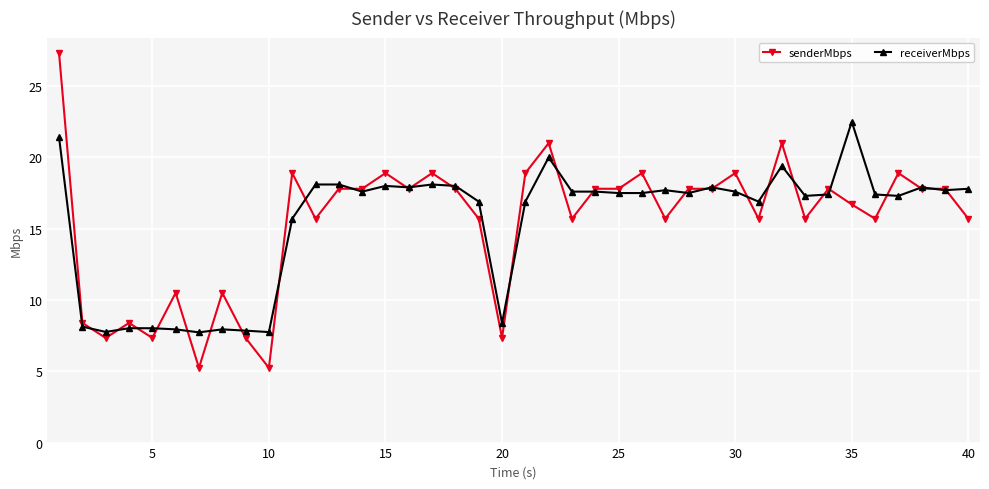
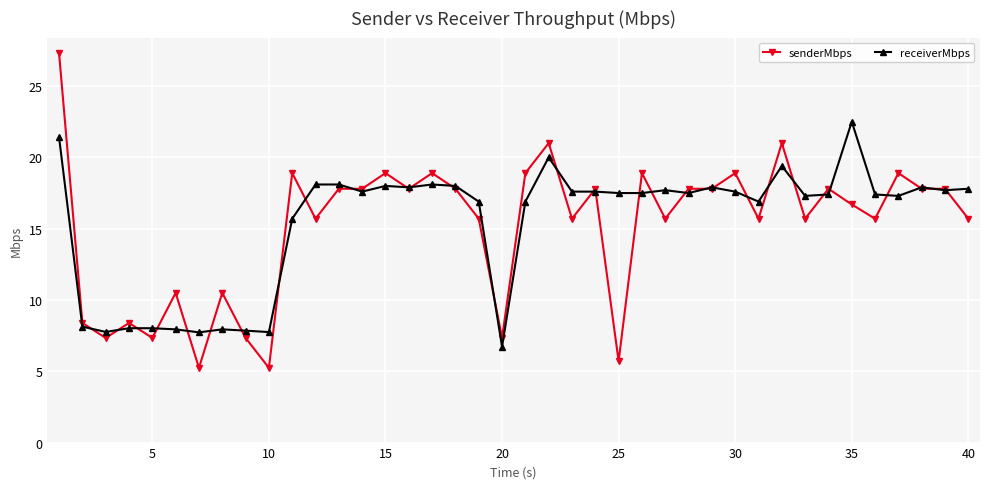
  {
    "senderMbps": {
      "5": 7.3,
      "10": 5.2,
      "15": 18.9,
      "20": 7.3,
-     "25": 17.8,
+     "25": 5.7,
      "30": 18.9,
      "35": 16.7,
      "40": 15.7
    },
    "receiverMbps": {
      "5": 8.0,
      "10": 7.8,
      "15": 18.0,
-     "20": 8.4,
+     "20": 6.7,
      "25": 17.5,
      "30": 17.6,
      "35": 22.5,
      "40": 17.8
    }
  }
